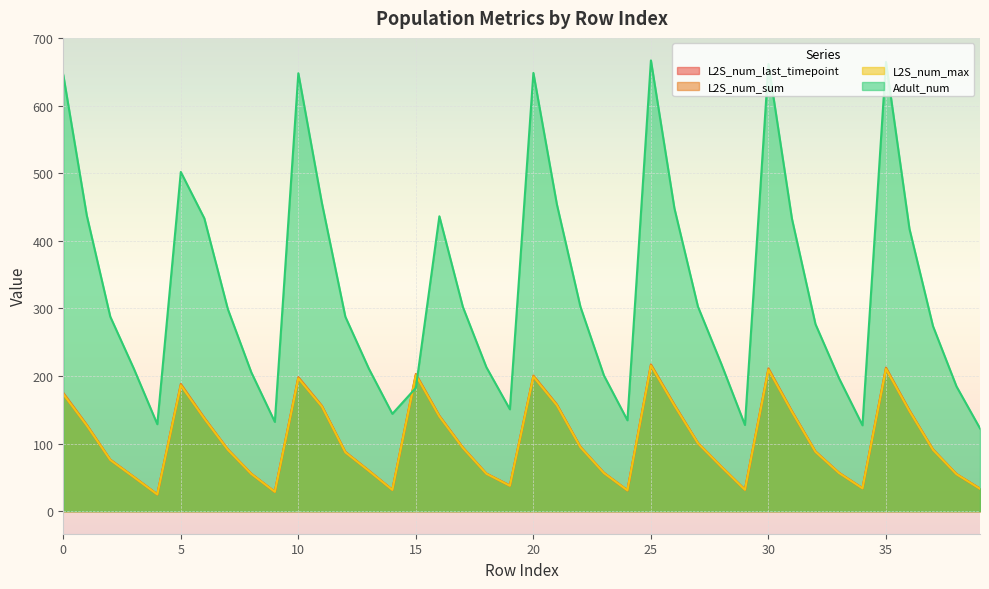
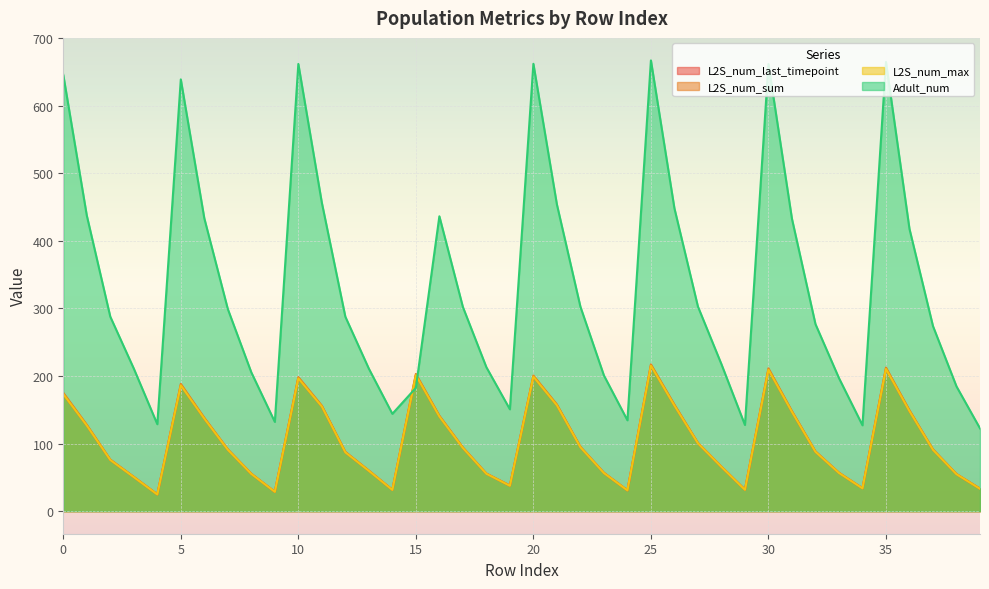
  {
    "Adult_num": {
      "0": 650,
-     "5": 500,
-     "10": 650,
+     "5": 640,
+     "10": 660,
      "15": 180,
-     "20": 650,
+     "20": 660,
      "25": 670
    }
  }
